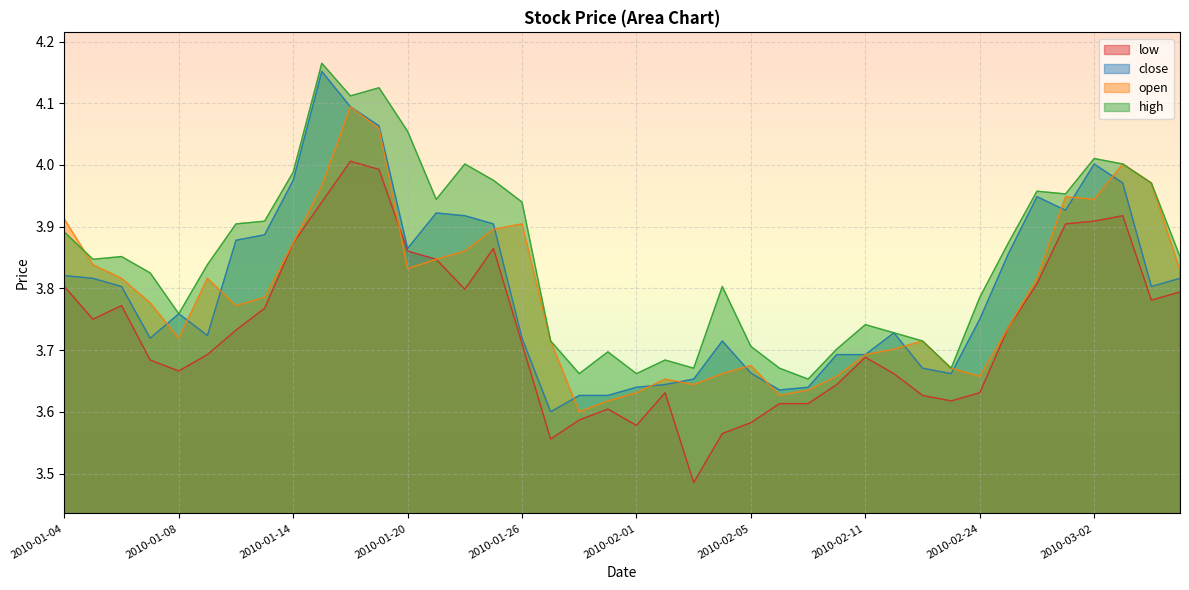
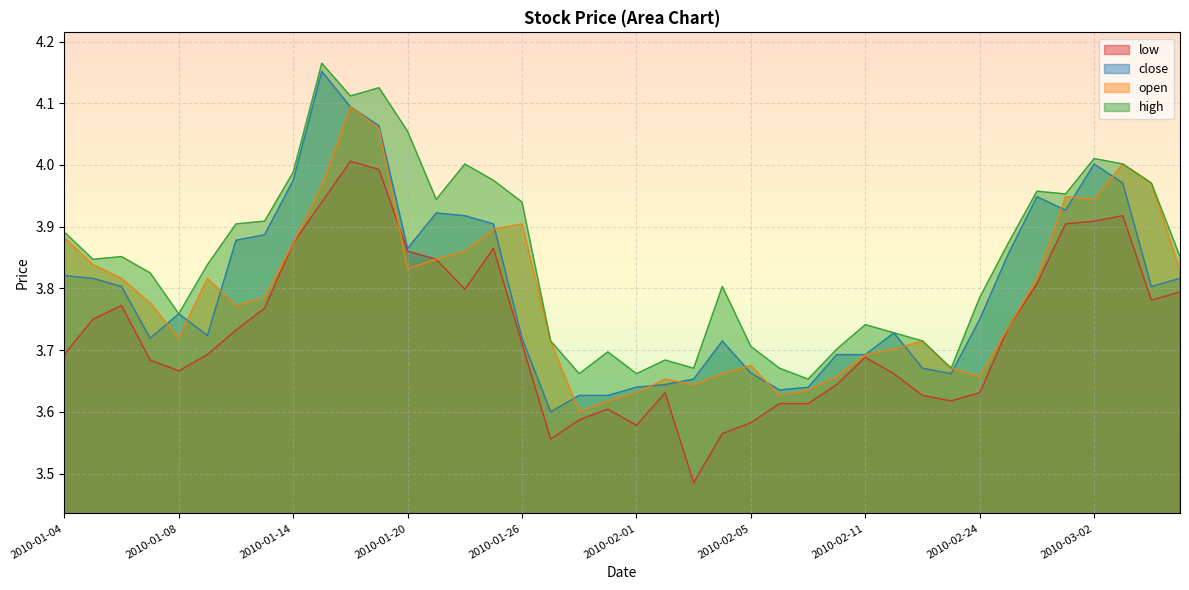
  {
    "low": {
-     "2010-01-04": 3.80,
+     "2010-01-04": 3.69,
      "2010-01-08": 3.67,
      "2010-01-20": 3.86,
      "2010-01-26": 3.71,
      "2010-02-01": 3.58,
      "2010-02-05": 3.58,
      "2010-02-11": 3.69,
      "2010-02-24": 3.63,
      "2010-03-02": 3.91
    },
    "close": {
      "2010-01-04": 3.82,
      "2010-01-14": 3.98,
      "2010-01-20": 3.86,
      "2010-01-26": 3.72,
      "2010-02-01": 3.64,
      "2010-02-05": 3.66,
      "2010-02-24": 3.75,
      "2010-03-02": 4.00
    },
    "open": {
-     "2010-01-04": 3.91,
+     "2010-01-04": 3.88,
      "2010-01-08": 3.72,
      "2010-01-20": 3.83,
      "2010-01-26": 3.90,
      "2010-02-01": 3.63,
      "2010-02-05": 3.68,
      "2010-02-24": 3.66,
      "2010-03-02": 3.94
    },
    "high": {
      "2010-01-04": 3.89,
      "2010-01-14": 3.99,
      "2010-01-20": 4.05,
      "2010-01-26": 3.94,
      "2010-02-01": 3.66,
      "2010-02-05": 3.71,
      "2010-02-11": 3.74,
      "2010-02-24": 3.79,
      "2010-03-02": 4.01
    }
  }
